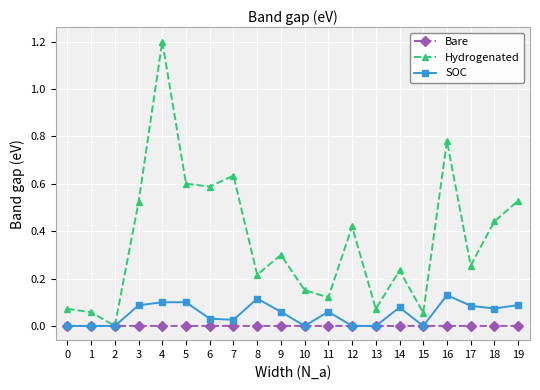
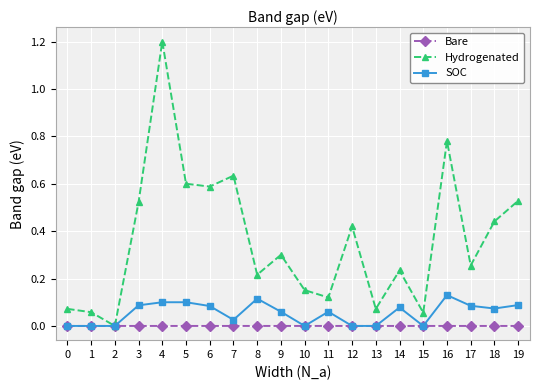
  {
    "Bare": {
      "3": 0.00,
      "4": 0.00,
      "5": 0.00,
      "6": 0.00,
      "7": 0.00,
      "8": 0.00,
      "9": 0.00,
      "11": 0.00,
      "14": 0.00,
      "16": 0.00,
      "17": 0.00,
      "18": 0.00,
      "19": 0.00
    },
    "Hydrogenated": {
      "0": 0.07,
      "1": 0.06,
      "3": 0.52,
      "4": 1.20,
      "5": 0.60,
      "6": 0.59,
      "7": 0.63,
      "8": 0.22,
      "9": 0.30,
      "10": 0.15,
      "11": 0.12,
      "12": 0.42,
      "13": 0.07,
      "14": 0.23,
      "15": 0.06,
      "16": 0.78,
      "17": 0.26,
      "18": 0.44,
      "19": 0.53
    },
    "SOC": {
      "3": 0.09,
      "4": 0.10,
      "5": 0.10,
-     "6": 0.03,
+     "6": 0.08,
      "7": 0.03,
      "8": 0.12,
      "9": 0.06,
      "11": 0.06,
      "14": 0.08,
      "16": 0.13,
      "17": 0.09,
      "18": 0.07,
      "19": 0.09
    }
  }
